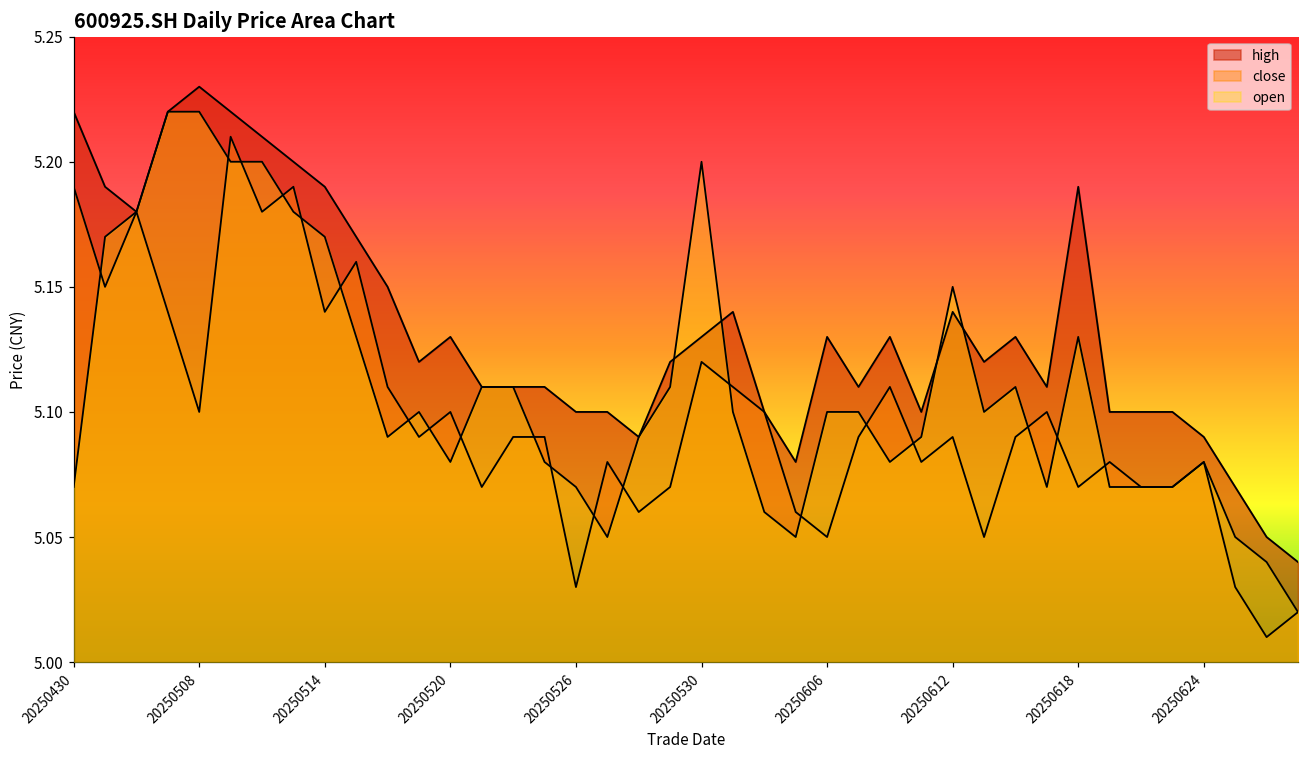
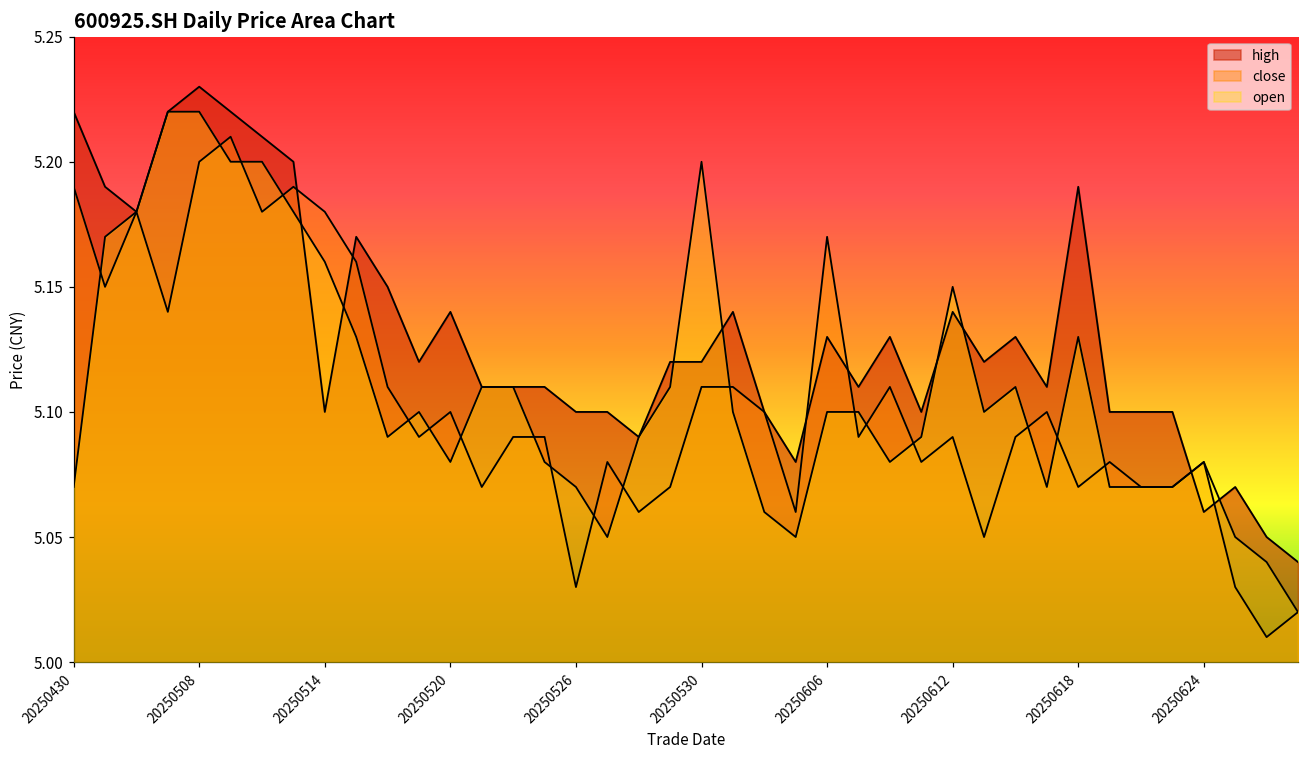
  {
    "high": {
      "20250430": 5.22,
      "20250508": 5.23,
-     "20250514": 5.19,
-     "20250520": 5.13,
+     "20250514": 5.10,
+     "20250520": 5.14,
      "20250526": 5.10,
-     "20250530": 5.13,
+     "20250530": 5.12,
      "20250606": 5.13,
      "20250612": 5.14,
      "20250618": 5.19,
-     "20250624": 5.09
+     "20250624": 5.06
    },
    "close": {
      "20250430": 5.19,
-     "20250508": 5.1,
-     "20250514": 5.14,
+     "20250508": 5.2,
+     "20250514": 5.18,
      "20250520": 5.10,
      "20250526": 5.03,
-     "20250530": 5.12,
-     "20250606": 5.05,
+     "20250530": 5.11,
+     "20250606": 5.17,
      "20250612": 5.09,
      "20250618": 5.07
    },
    "open": {
      "20250430": 5.07,
      "20250508": 5.22,
-     "20250514": 5.17,
+     "20250514": 5.16,
      "20250520": 5.08,
      "20250526": 5.07,
      "20250530": 5.20,
      "20250606": 5.10,
      "20250612": 5.15,
      "20250618": 5.13
    }
  }
